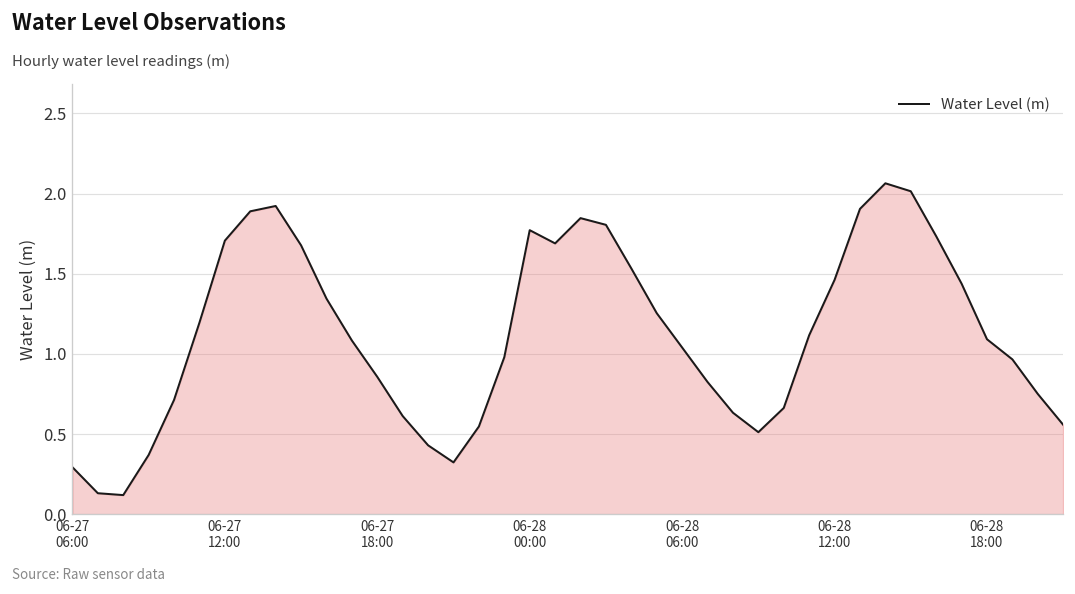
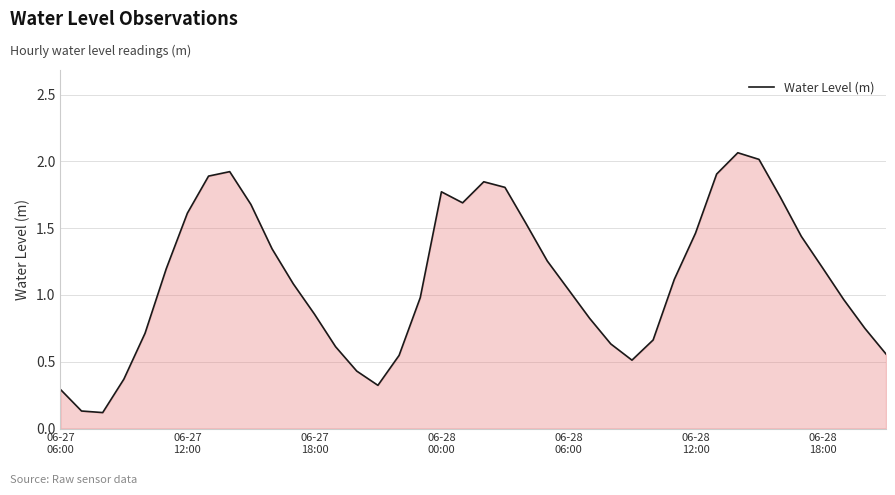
  {
    "06-27 06:00": 0.29,
-   "06-27 12:00": 1.71,
+   "06-27 12:00": 1.61,
    "06-27 18:00": 0.86,
    "06-28 00:00": 1.77,
    "06-28 06:00": 1.04,
    "06-28 12:00": 1.46,
-   "06-28 18:00": 1.09
+   "06-28 18:00": 1.20
  }
